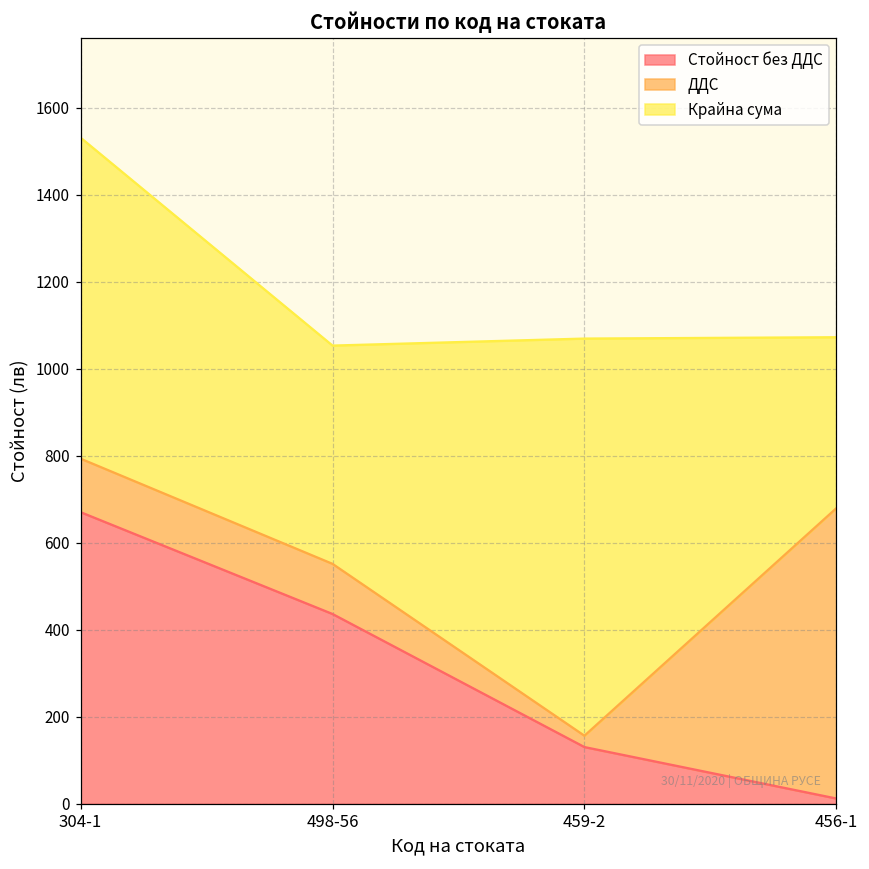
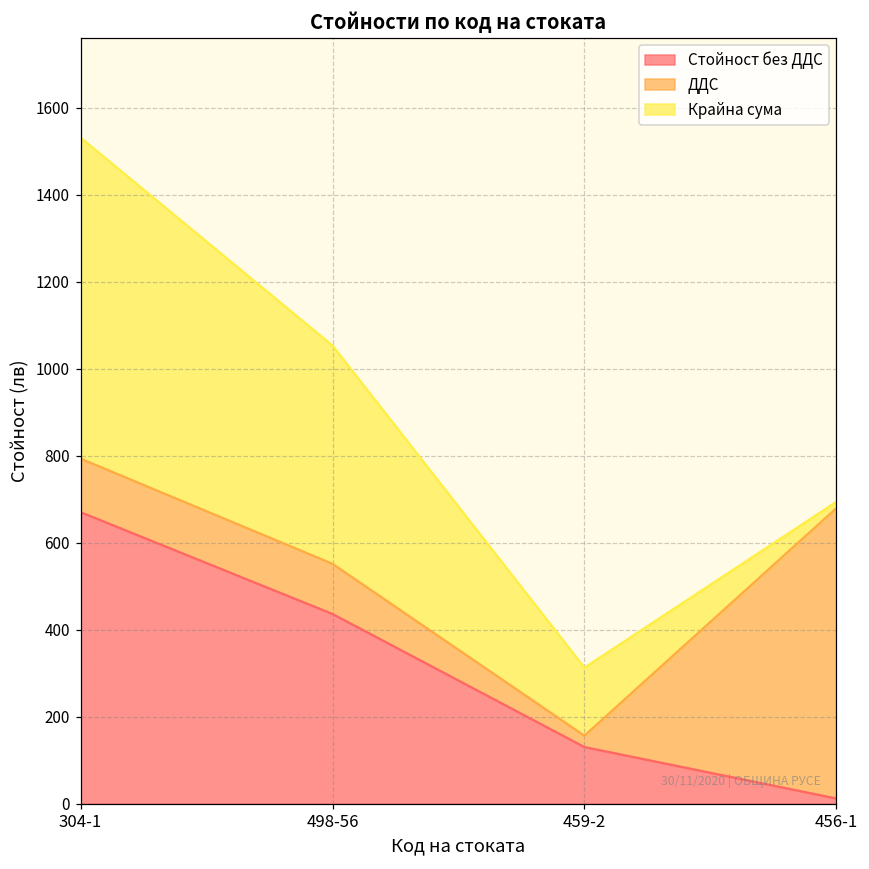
  {
    "Стойност без ДДС": {
      "304-1": 670,
      "498-56": 440,
      "459-2": 130
    },
    "ДДС": {
      "304-1": 120,
      "498-56": 120,
      "459-2": 30,
      "456-1": 670
    },
    "Крайна сума": {
      "304-1": 740,
      "498-56": 500,
-     "459-2": 910,
-     "456-1": 390
+     "459-2": 160,
+     "456-1": 10
    }
  }
